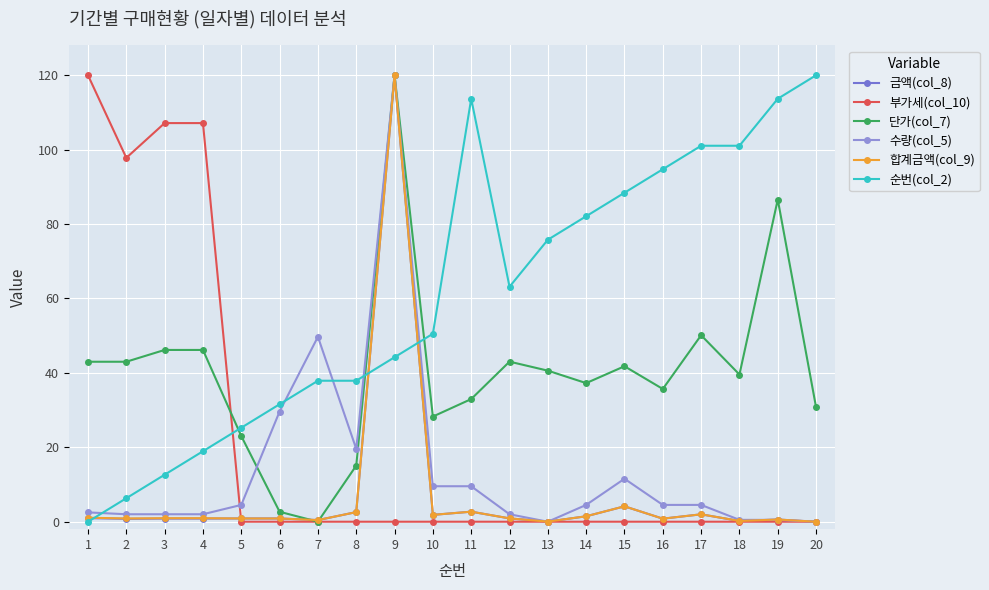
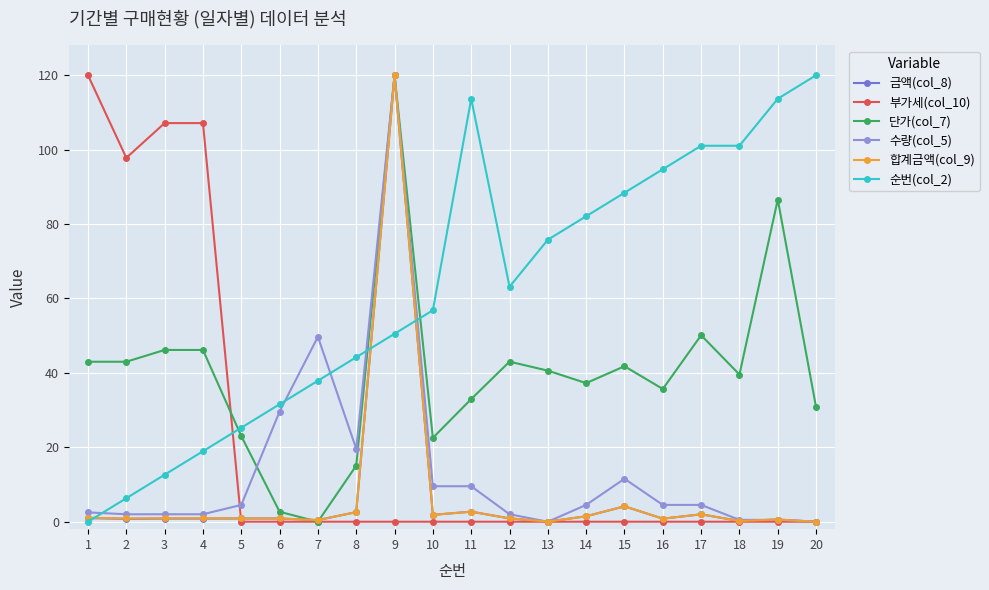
  {
    "부가세(col_10)": {
      "1": 120,
      "2": 98,
      "3": 107,
      "4": 107,
      "5": 0,
      "6": 0,
      "8": 0,
      "9": 0,
      "10": 0,
      "11": 0,
      "12": 0,
      "14": 0,
      "15": 0,
      "16": 0,
      "17": 0
    },
    "단가(col_7)": {
      "1": 43,
      "2": 43,
      "3": 46,
      "4": 46,
      "5": 23,
      "6": 3,
      "8": 15,
-     "10": 28,
+     "10": 23,
      "11": 33,
      "12": 43,
      "13": 41,
      "14": 37,
      "15": 42,
      "16": 36,
      "17": 50,
      "18": 40,
      "19": 87,
      "20": 31
    },
    "순번(col_2)": {
      "1": 0,
      "2": 6,
      "3": 13,
      "4": 19,
      "5": 25,
      "6": 32,
      "7": 38,
-     "8": 38,
-     "9": 44,
-     "10": 51,
+     "8": 44,
+     "9": 51,
+     "10": 57,
      "11": 114,
      "12": 63,
      "13": 76,
      "14": 82,
      "15": 88,
      "16": 95,
      "17": 101,
      "18": 101,
      "19": 114,
      "20": 120
    }
  }
